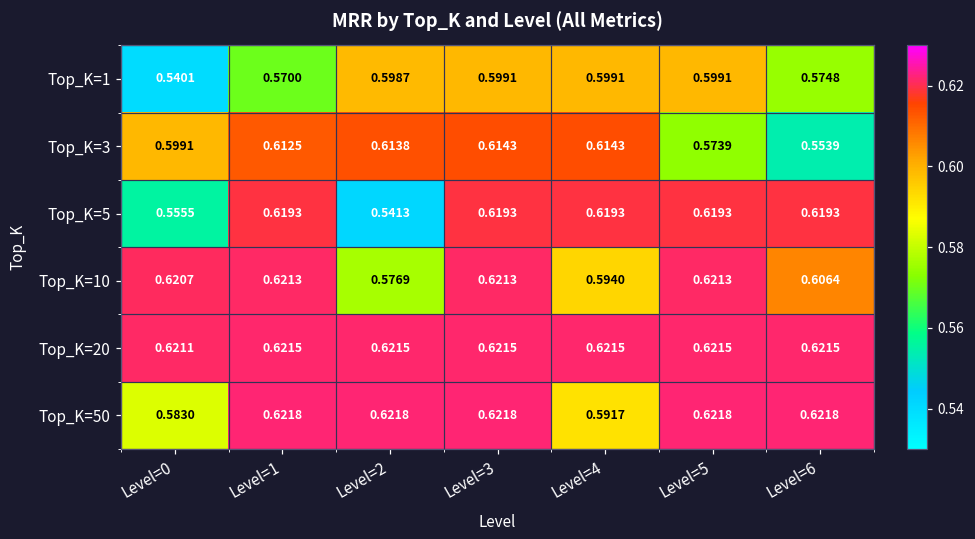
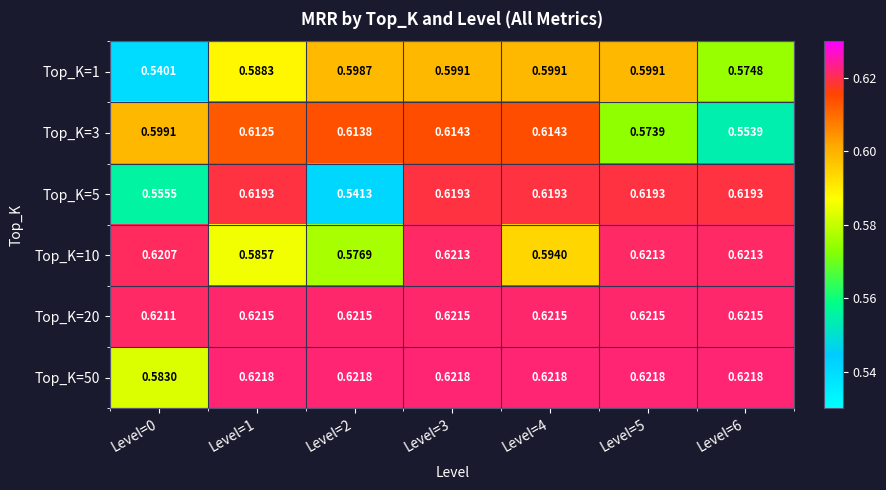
  {
    "Top_K=1": {
      "Level=0": 0.5401,
-     "Level=1": 0.5700,
+     "Level=1": 0.5883,
      "Level=2": 0.5987,
      "Level=3": 0.5991,
      "Level=4": 0.5991,
      "Level=5": 0.5991,
      "Level=6": 0.5748
    },
    "Top_K=3": {
      "Level=0": 0.5991,
      "Level=1": 0.6125,
      "Level=2": 0.6138,
      "Level=3": 0.6143,
      "Level=4": 0.6143,
      "Level=5": 0.5739,
      "Level=6": 0.5539
    },
    "Top_K=5": {
      "Level=0": 0.5555,
      "Level=1": 0.6193,
      "Level=2": 0.5413,
      "Level=3": 0.6193,
      "Level=4": 0.6193,
      "Level=5": 0.6193,
      "Level=6": 0.6193
    },
    "Top_K=10": {
      "Level=0": 0.6207,
-     "Level=1": 0.6213,
+     "Level=1": 0.5857,
      "Level=2": 0.5769,
      "Level=3": 0.6213,
      "Level=4": 0.5940,
      "Level=5": 0.6213,
-     "Level=6": 0.6064
+     "Level=6": 0.6213
    },
    "Top_K=20": {
      "Level=0": 0.6211,
      "Level=1": 0.6215,
      "Level=2": 0.6215,
      "Level=3": 0.6215,
      "Level=4": 0.6215,
      "Level=5": 0.6215,
      "Level=6": 0.6215
    },
    "Top_K=50": {
      "Level=0": 0.5830,
      "Level=1": 0.6218,
      "Level=2": 0.6218,
      "Level=3": 0.6218,
-     "Level=4": 0.5917,
+     "Level=4": 0.6218,
      "Level=5": 0.6218,
      "Level=6": 0.6218
    }
  }
